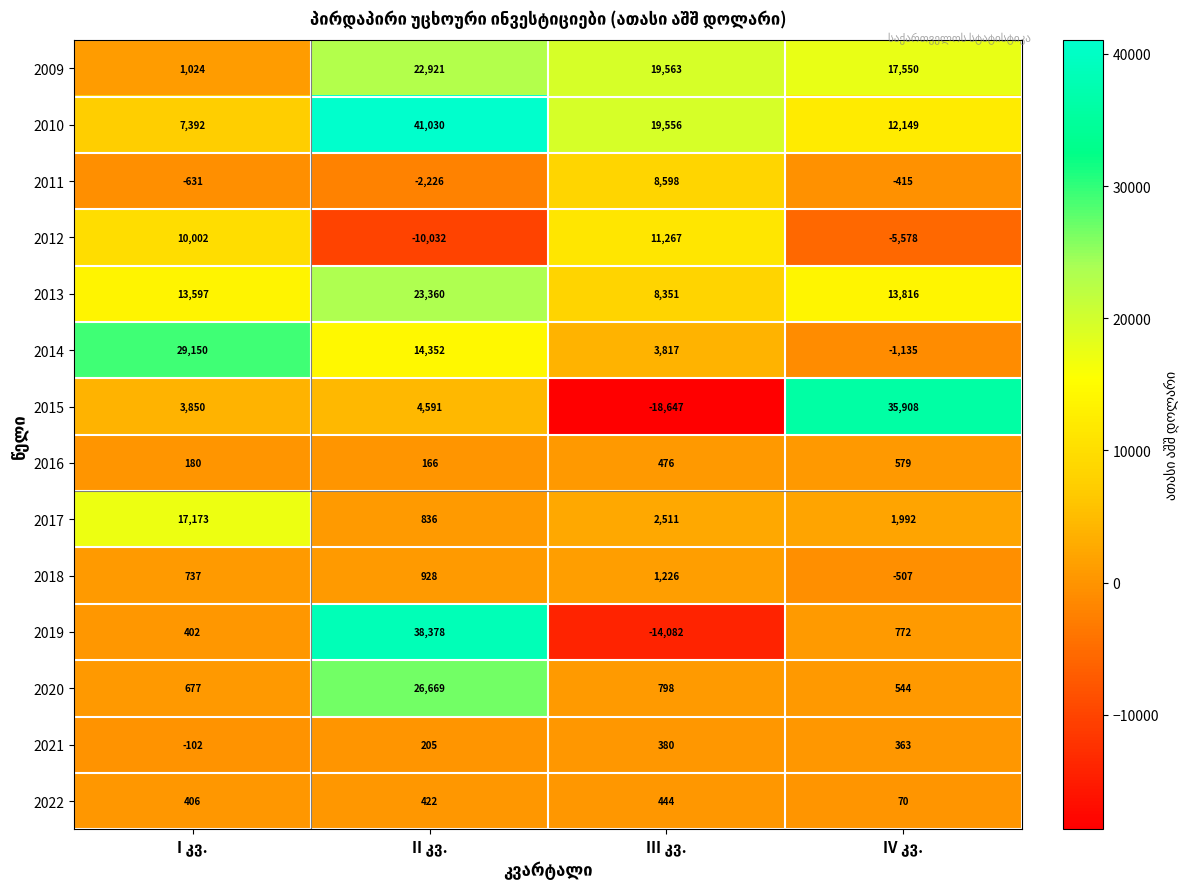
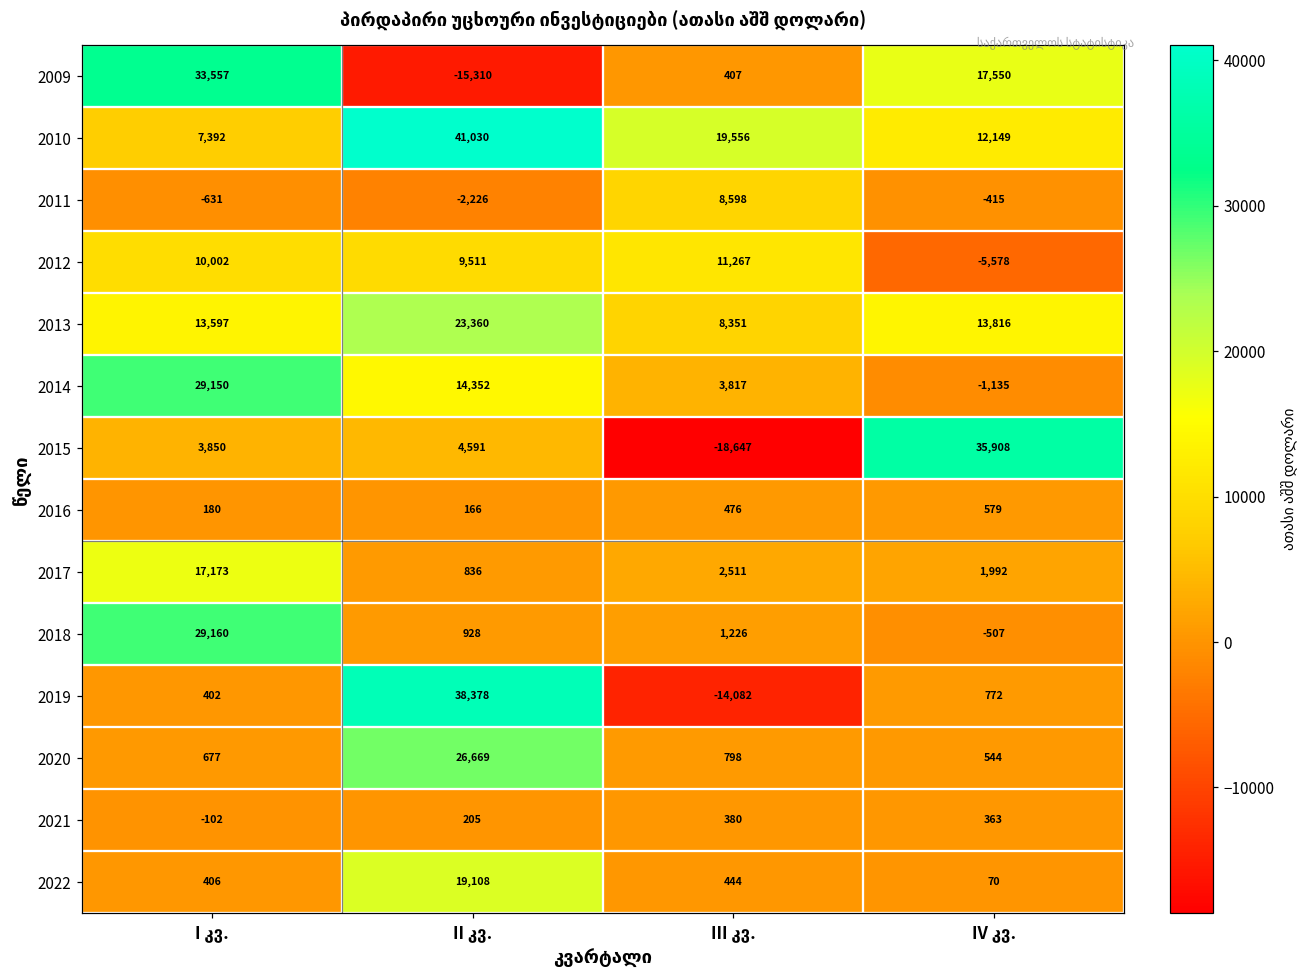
  {
    "2009": {
-     "I კვ.": "1,024",
-     "II კვ.": "22,921",
-     "III კვ.": "19,563",
+     "I კვ.": "33,557",
+     "II კვ.": "-15,310",
+     "III კვ.": "407",
      "IV კვ.": "17,550"
    },
    "2010": {
      "I კვ.": "7,392",
      "II კვ.": "41,030",
      "III კვ.": "19,556",
      "IV კვ.": "12,149"
    },
    "2011": {
      "I კვ.": "-631",
      "II კვ.": "-2,226",
      "III კვ.": "8,598",
      "IV კვ.": "-415"
    },
    "2012": {
      "I კვ.": "10,002",
-     "II კვ.": "-10,032",
+     "II კვ.": "9,511",
      "III კვ.": "11,267",
      "IV კვ.": "-5,578"
    },
    "2013": {
      "I კვ.": "13,597",
      "II კვ.": "23,360",
      "III კვ.": "8,351",
      "IV კვ.": "13,816"
    },
    "2014": {
      "I კვ.": "29,150",
      "II კვ.": "14,352",
      "III კვ.": "3,817",
      "IV კვ.": "-1,135"
    },
    "2015": {
      "I კვ.": "3,850",
      "II კვ.": "4,591",
      "III კვ.": "-18,647",
      "IV კვ.": "35,908"
    },
    "2016": {
      "I კვ.": "180",
      "II კვ.": "166",
      "III კვ.": "476",
      "IV კვ.": "579"
    },
    "2017": {
      "I კვ.": "17,173",
      "II კვ.": "836",
      "III კვ.": "2,511",
      "IV კვ.": "1,992"
    },
    "2018": {
-     "I კვ.": "737",
+     "I კვ.": "29,160",
      "II კვ.": "928",
      "III კვ.": "1,226",
      "IV კვ.": "-507"
    },
    "2019": {
      "I კვ.": "402",
      "II კვ.": "38,378",
      "III კვ.": "-14,082",
      "IV კვ.": "772"
    },
    "2020": {
      "I კვ.": "677",
      "II კვ.": "26,669",
      "III კვ.": "798",
      "IV კვ.": "544"
    },
    "2021": {
      "I კვ.": "-102",
      "II კვ.": "205",
      "III კვ.": "380",
      "IV კვ.": "363"
    },
    "2022": {
      "I კვ.": "406",
-     "II კვ.": "422",
+     "II კვ.": "19,108",
      "III კვ.": "444",
      "IV კვ.": "70"
    }
  }
